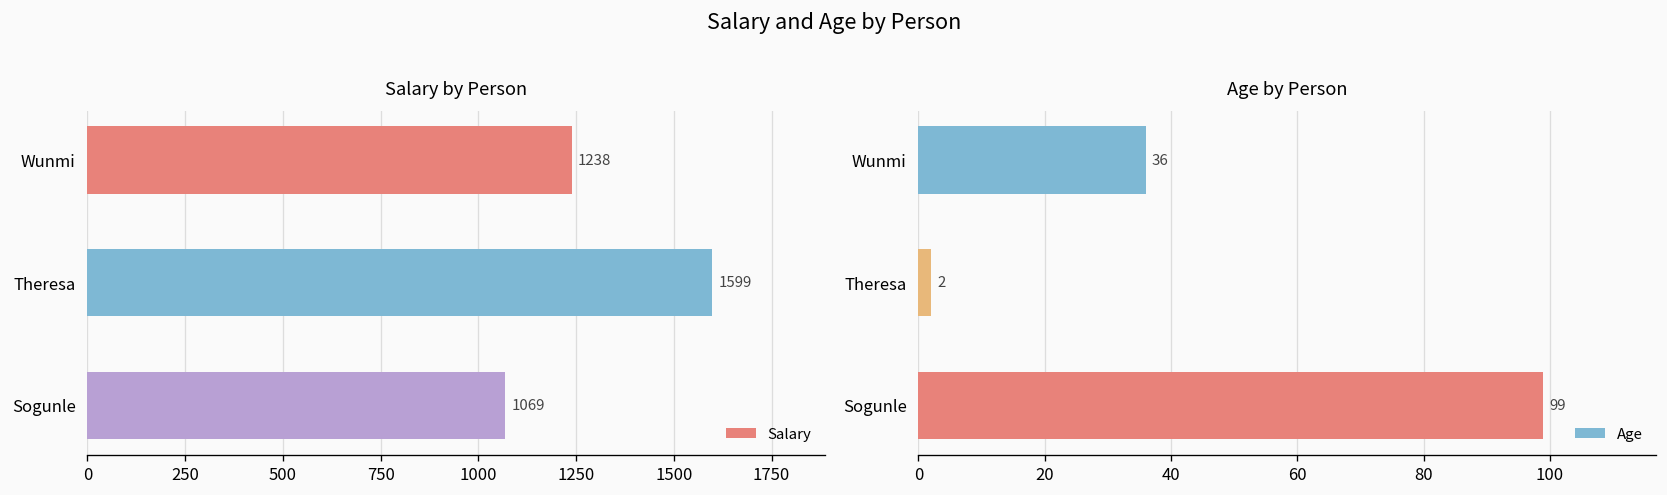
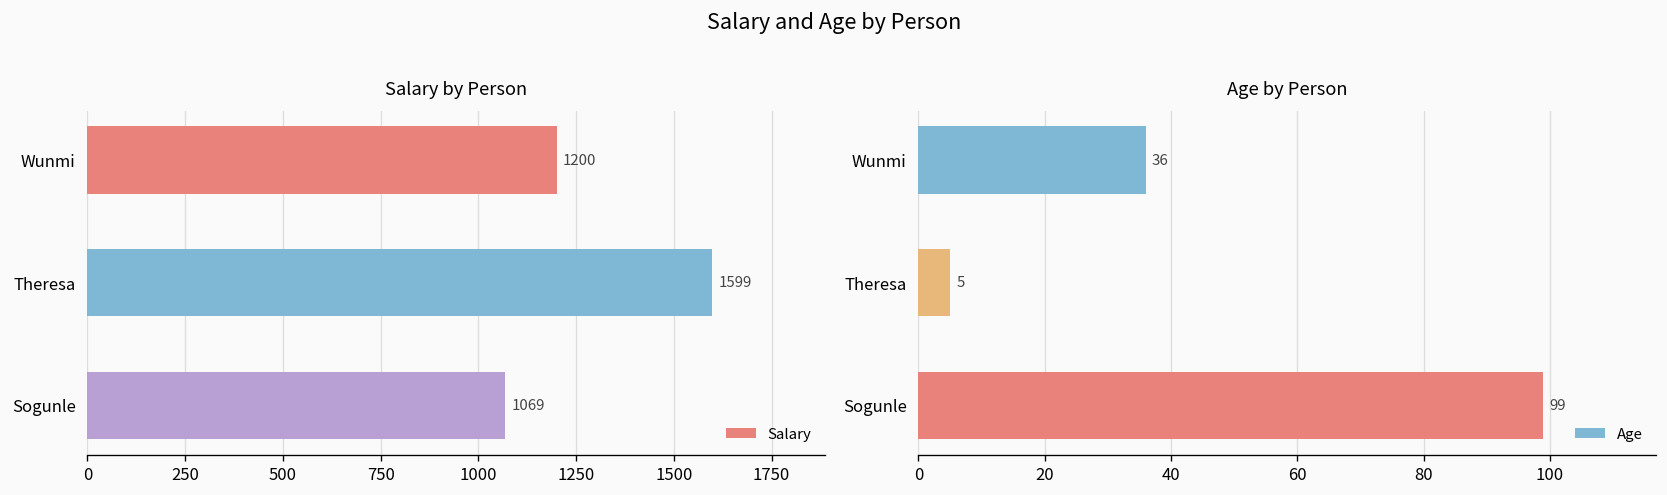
  {
    "Salary by Person": {
-     "Wunmi": 1238,
+     "Wunmi": 1200,
      "Theresa": 1599,
      "Sogunle": 1069
    },
    "Age by Person": {
      "Wunmi": 36,
-     "Theresa": 2,
+     "Theresa": 5,
      "Sogunle": 99
    }
  }
